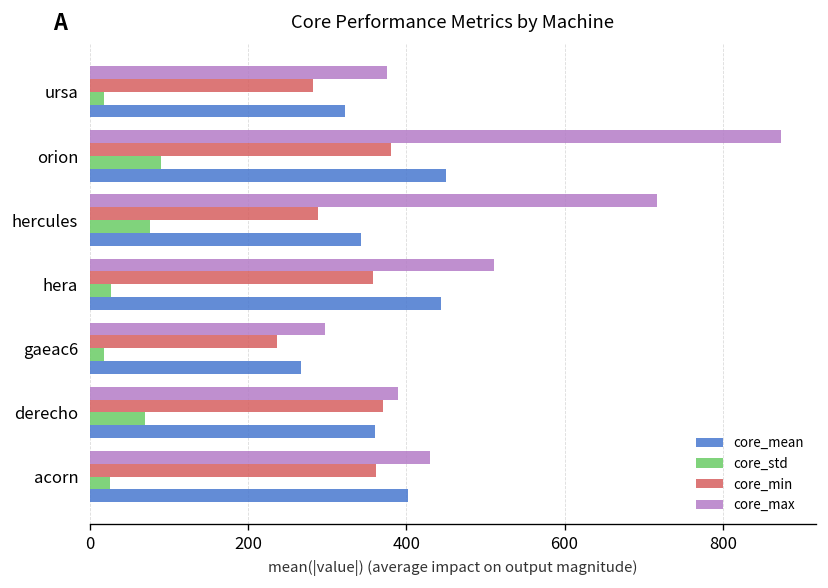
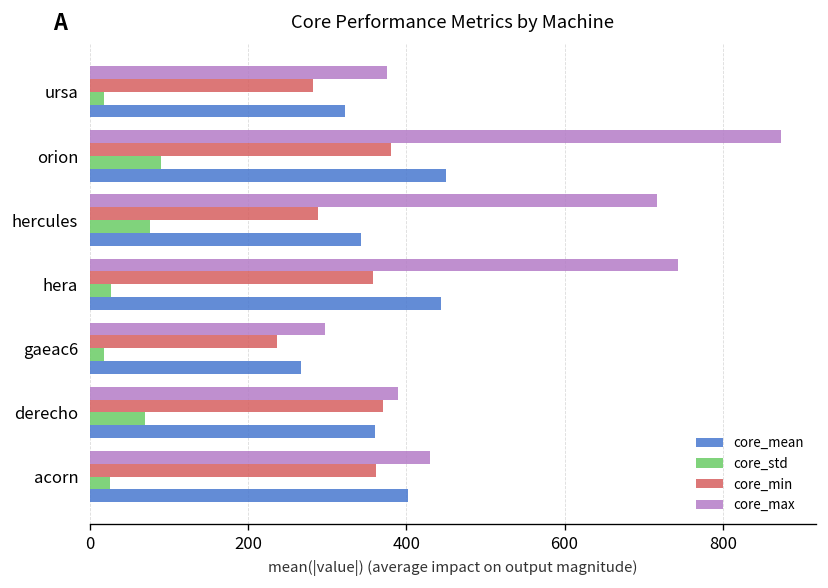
  {
    "core_mean": {
      "ursa": 320,
      "orion": 450,
      "hercules": 340,
      "hera": 440,
      "gaeac6": 270,
      "derecho": 360,
      "acorn": 400
    },
    "core_std": {
      "ursa": 20,
      "orion": 90,
      "hercules": 80,
      "hera": 30,
      "gaeac6": 20,
      "derecho": 70,
      "acorn": 30
    },
    "core_min": {
      "ursa": 280,
      "orion": 380,
      "hercules": 290,
      "hera": 360,
      "gaeac6": 240,
      "derecho": 370,
      "acorn": 360
    },
    "core_max": {
      "ursa": 380,
      "orion": 870,
      "hercules": 720,
-     "hera": 510,
+     "hera": 740,
      "gaeac6": 300,
      "derecho": 390,
      "acorn": 430
    }
  }
